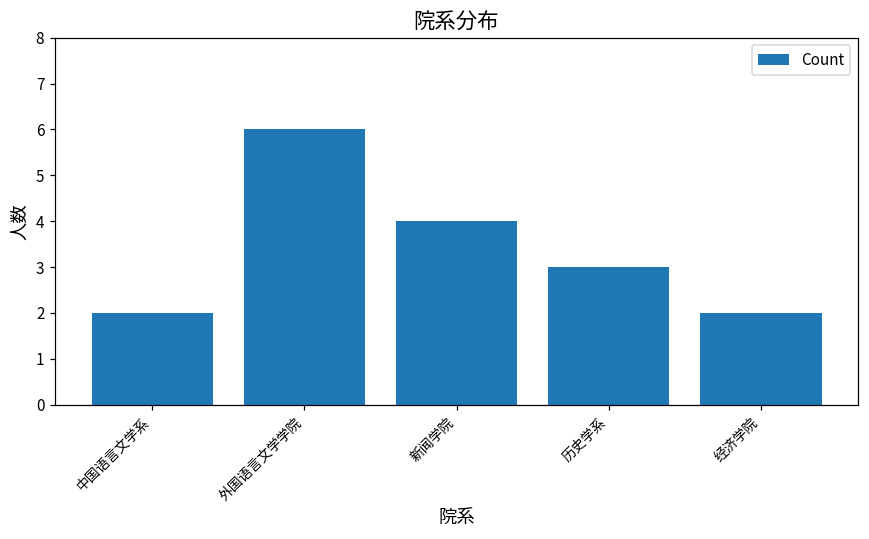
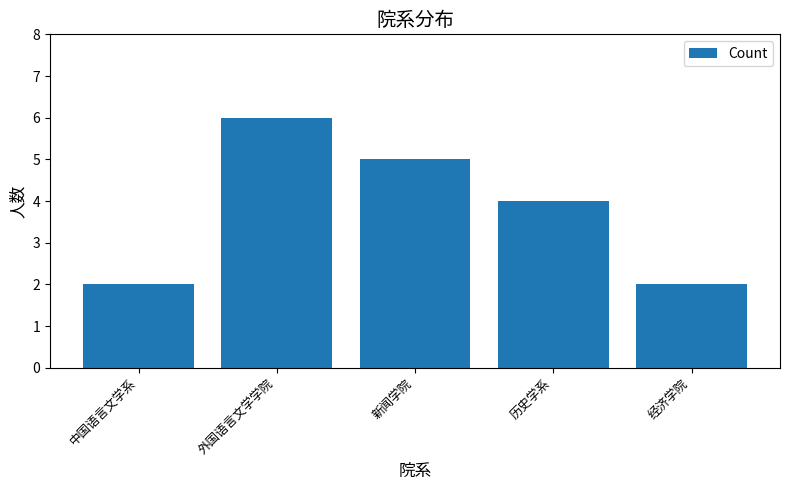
  {
    "中国语言文学系": 2,
    "外国语言文学学院": 6,
-   "新闻学院": 4,
-   "历史学系": 3,
+   "新闻学院": 5,
+   "历史学系": 4,
    "经济学院": 2
  }
